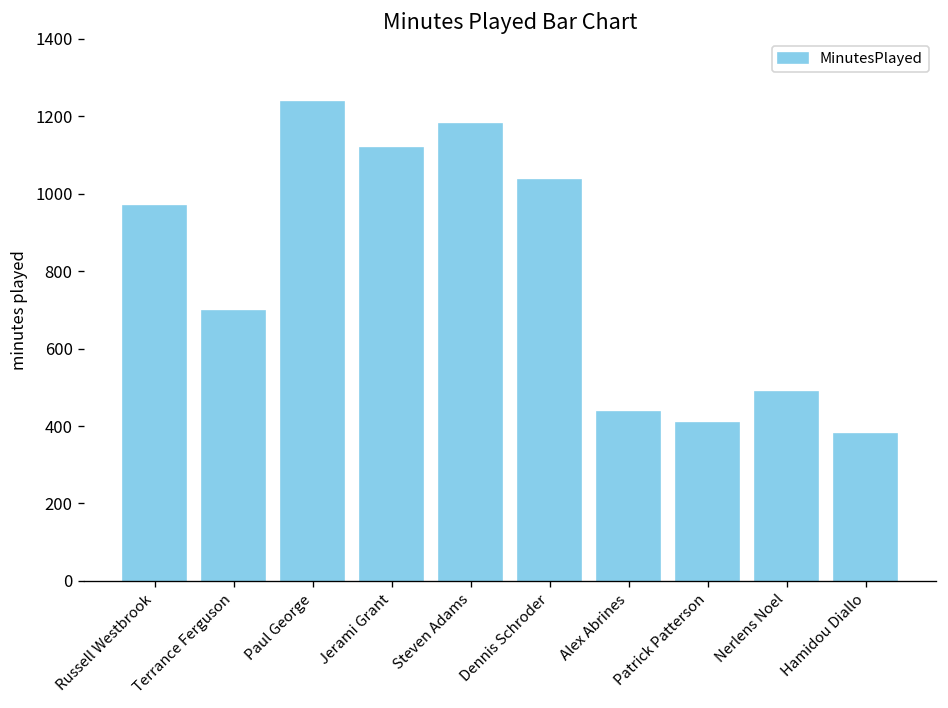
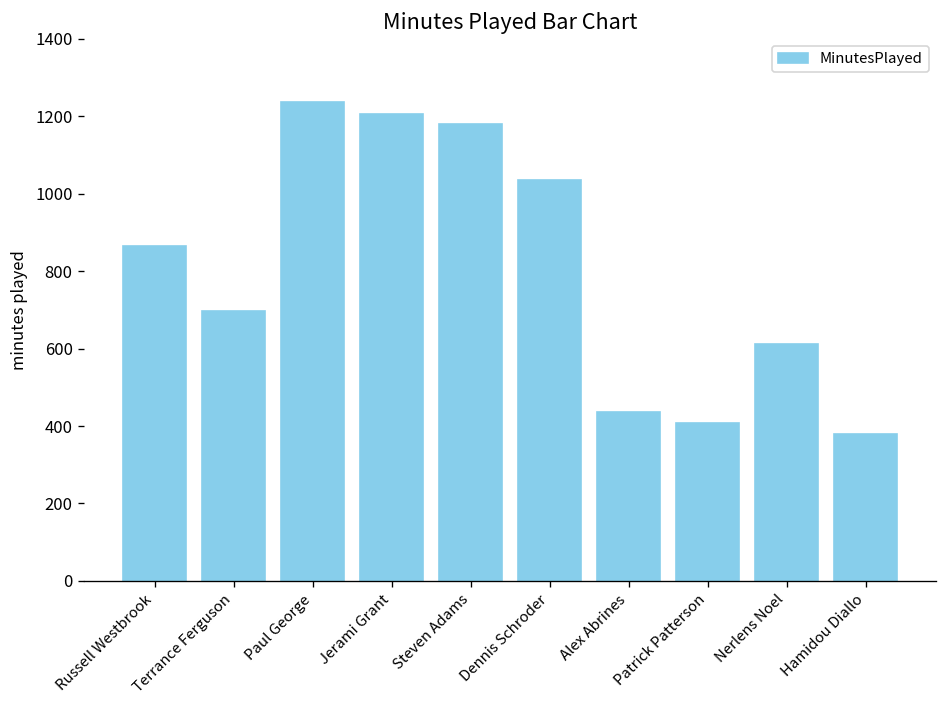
  {
-   "Russell Westbrook": 970,
+   "Russell Westbrook": 860,
    "Terrance Ferguson": 700,
    "Paul George": 1240,
-   "Jerami Grant": 1120,
+   "Jerami Grant": 1210,
    "Steven Adams": 1180,
    "Dennis Schroder": 1040,
    "Alex Abrines": 440,
    "Patrick Patterson": 410,
-   "Nerlens Noel": 490,
+   "Nerlens Noel": 610,
    "Hamidou Diallo": 380
  }
